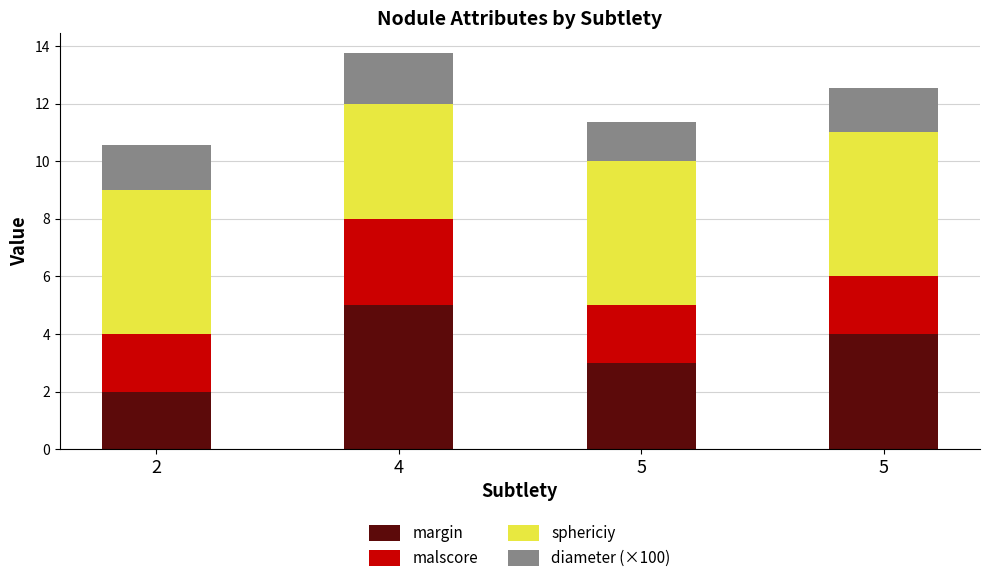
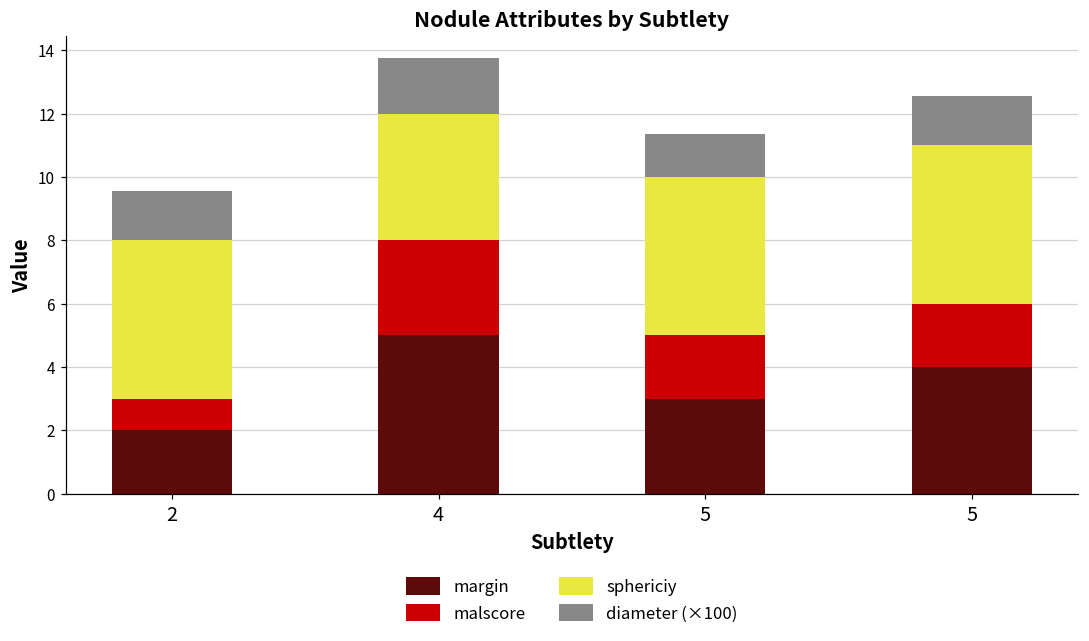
  {
    "margin": {
      "2": 2,
      "4": 5
    },
    "malscore": {
-     "2": 2,
+     "2": 1,
      "4": 3
    },
    "sphericiy": {
      "2": 5,
      "4": 4
    },
    "diameter (×100)": {
      "2": 1.6,
      "4": 1.8
    }
  }
